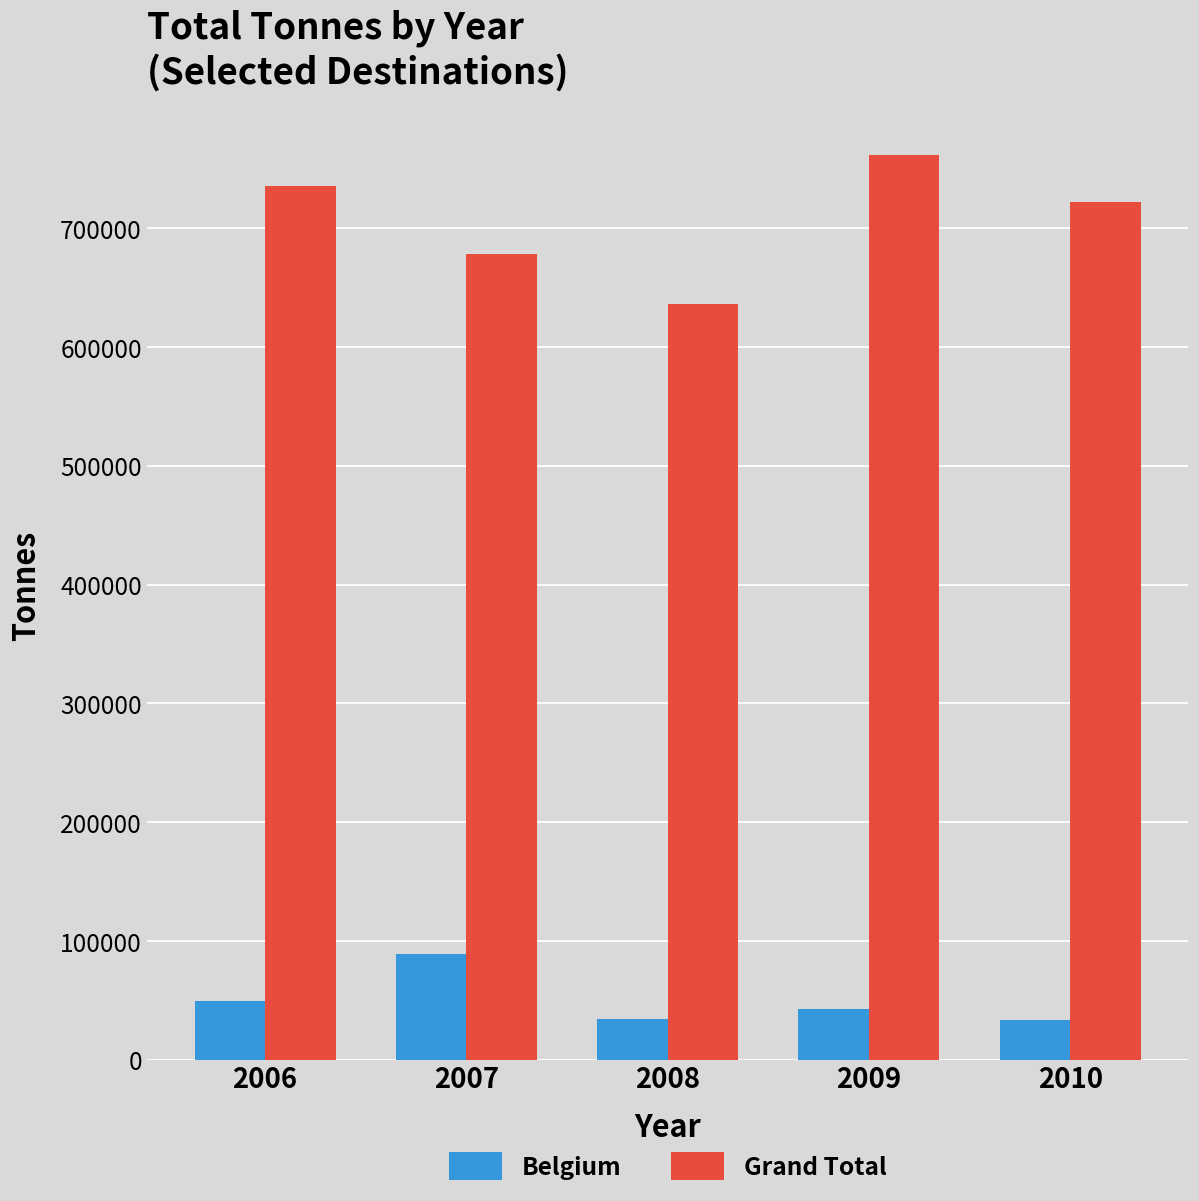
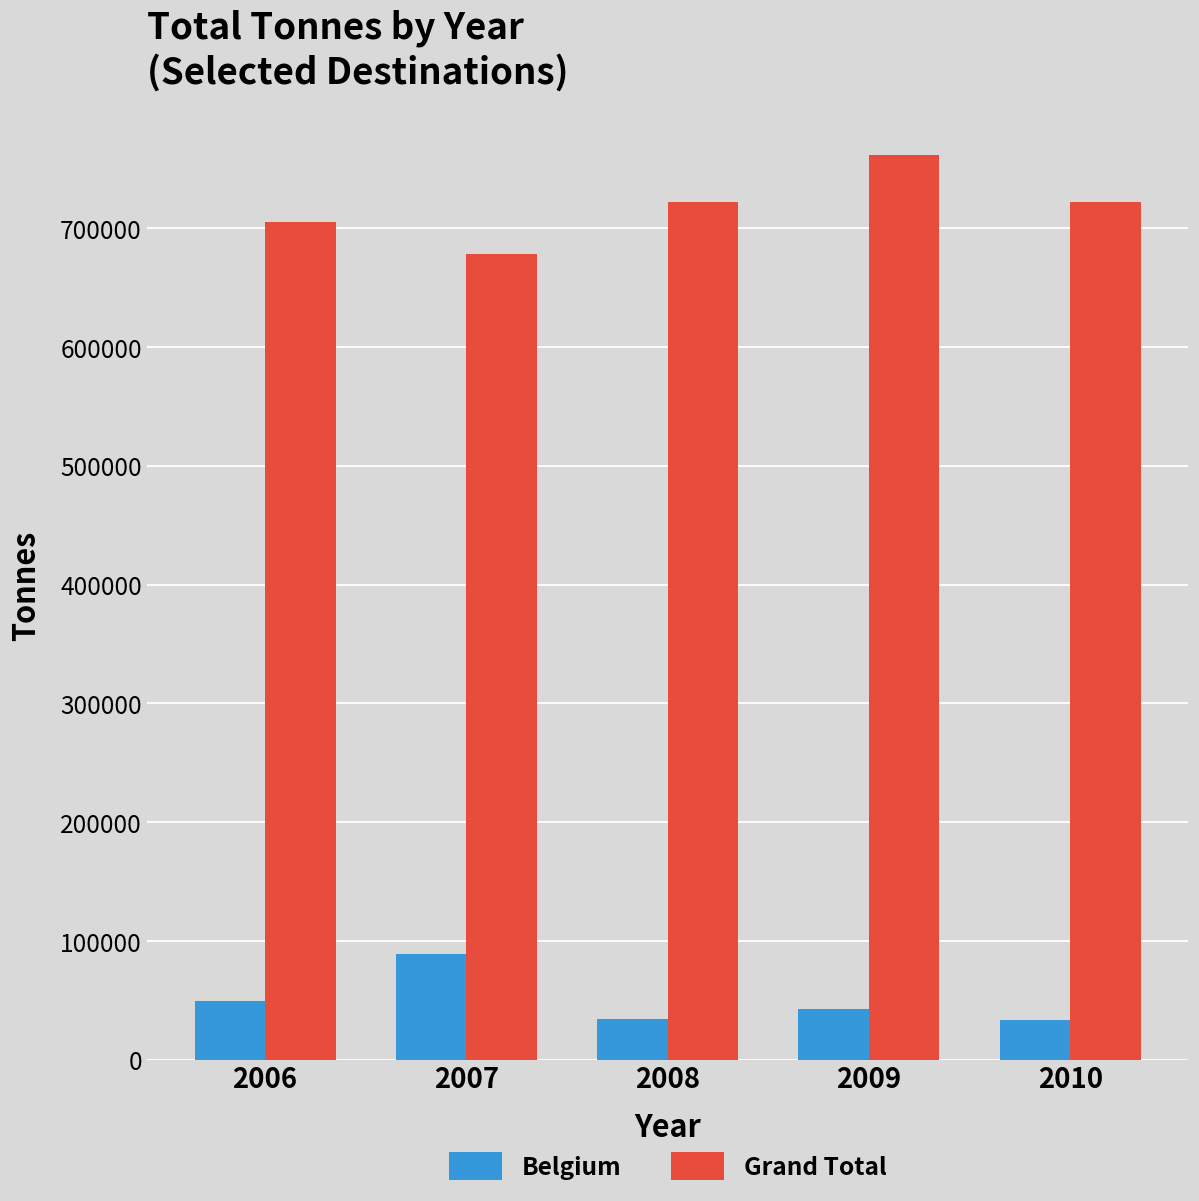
  {
    "Belgium": {
      "2006": 50000,
      "2007": 89000,
      "2008": 34000,
      "2009": 43000,
      "2010": 34000
    },
    "Grand Total": {
-     "2006": 735000,
+     "2006": 705000,
      "2007": 678000,
-     "2008": 636000,
+     "2008": 722000,
      "2009": 761000,
      "2010": 722000
    }
  }
